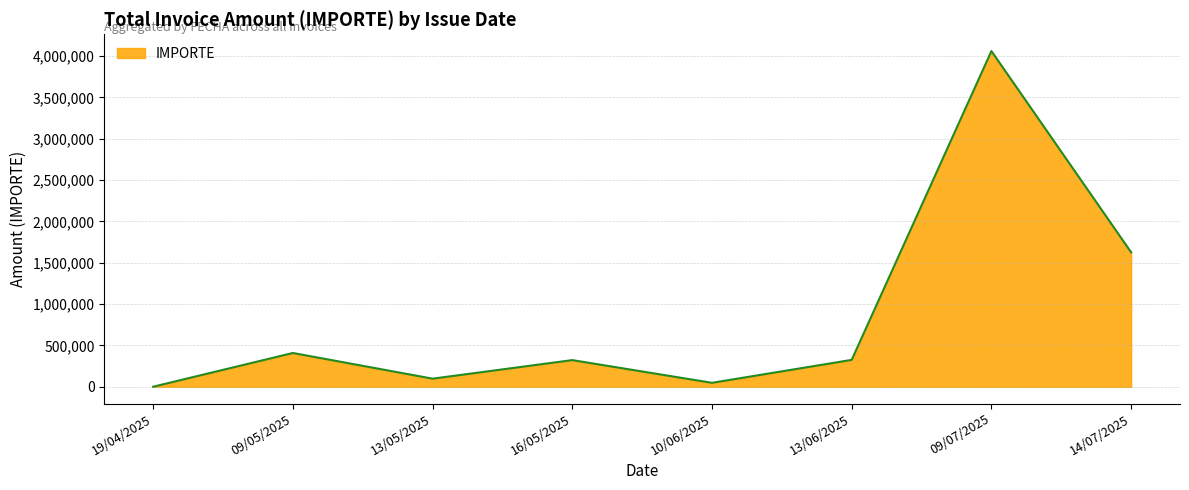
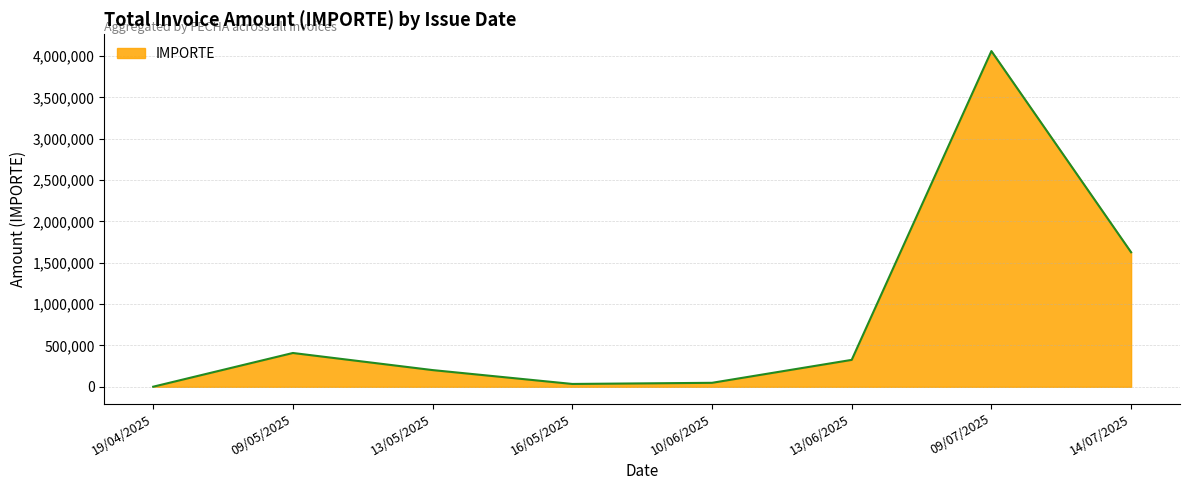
  {
    "19/04/2025": "0",
    "09/05/2025": "400,000",
-   "13/05/2025": "100,000",
-   "16/05/2025": "300,000",
+   "13/05/2025": "200,000",
+   "16/05/2025": "0",
    "10/06/2025": "0",
    "13/06/2025": "300,000",
    "09/07/2025": "4,100,000",
    "14/07/2025": "1,600,000"
  }
